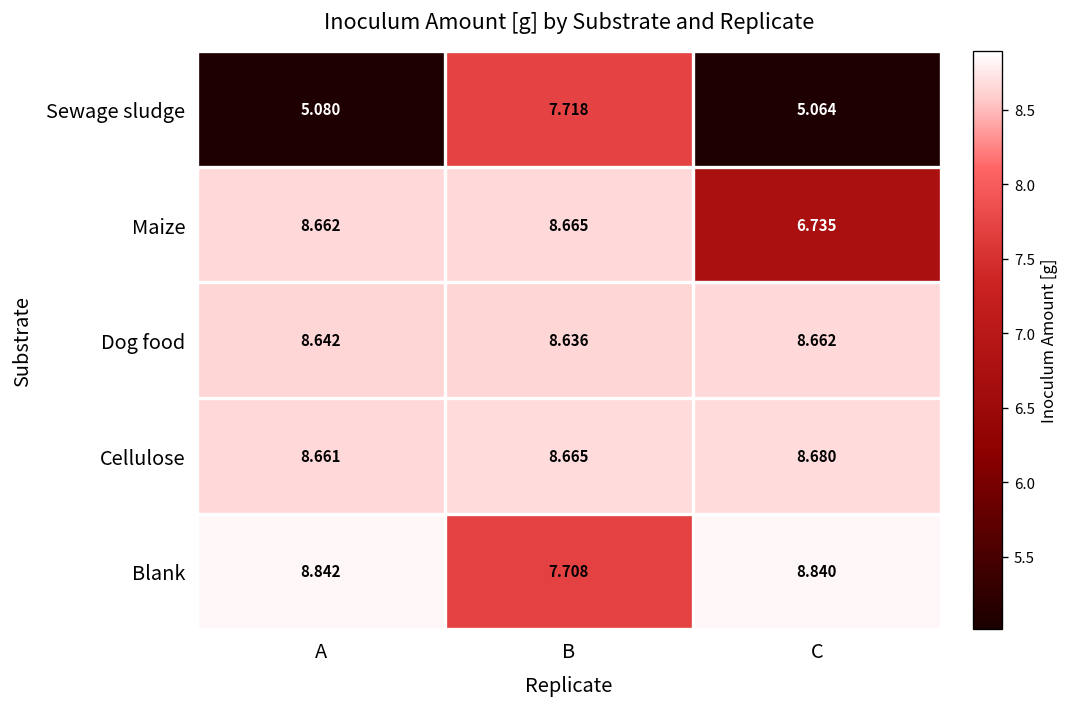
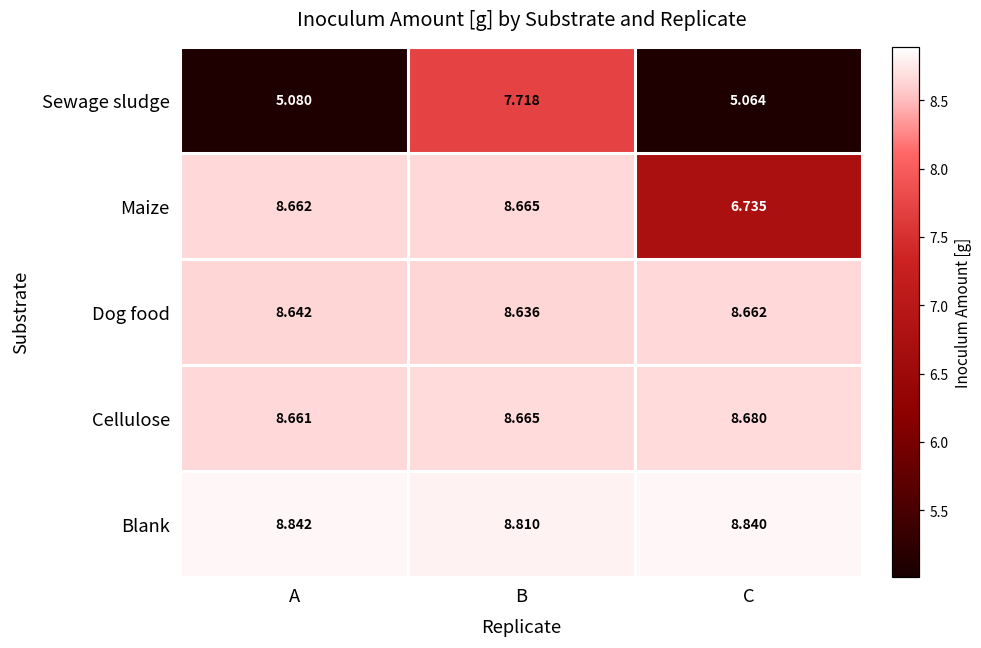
  {
    "Sewage sludge": {
      "A": 5.080,
      "B": 7.718,
      "C": 5.064
    },
    "Maize": {
      "A": 8.662,
      "B": 8.665,
      "C": 6.735
    },
    "Dog food": {
      "A": 8.642,
      "B": 8.636,
      "C": 8.662
    },
    "Cellulose": {
      "A": 8.661,
      "B": 8.665,
      "C": 8.680
    },
    "Blank": {
      "A": 8.842,
-     "B": 7.708,
+     "B": 8.810,
      "C": 8.840
    }
  }
